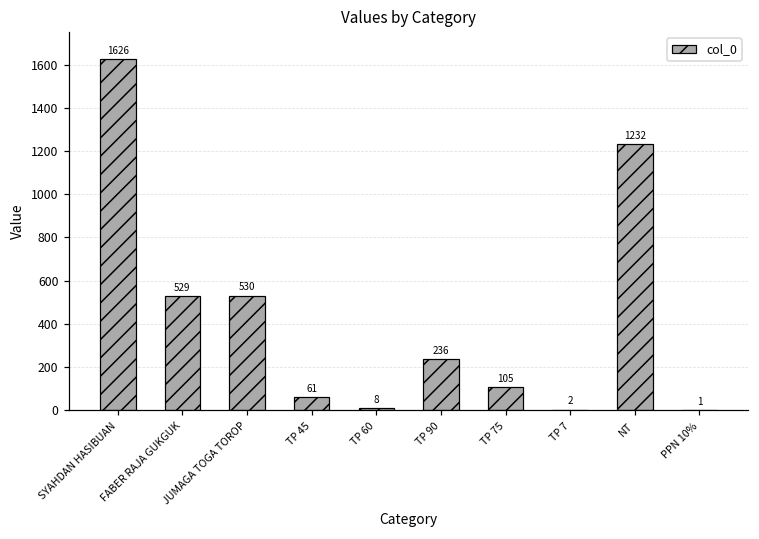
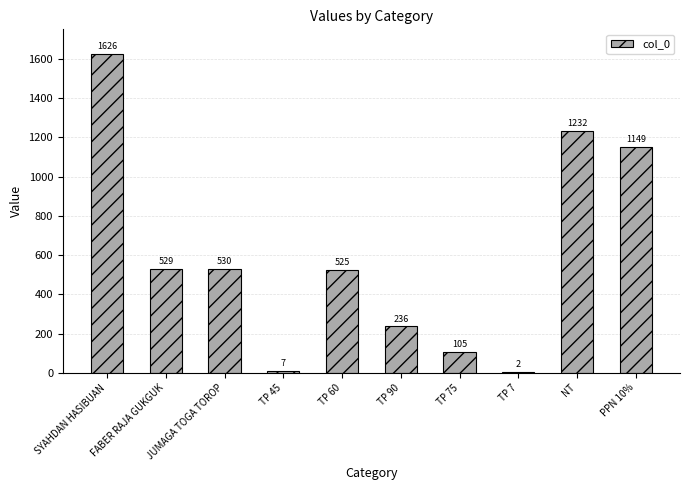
  {
    "SYAHDAN HASIBUAN": 1626,
    "FABER RAJA GUKGUK": 529,
    "JUMAGA TOGA TOROP": 530,
-   "TP 45": 61,
-   "TP 60": 8,
+   "TP 45": 7,
+   "TP 60": 525,
    "TP 90": 236,
    "TP 75": 105,
    "TP 7": 2,
    "NT": 1232,
-   "PPN 10%": 1
+   "PPN 10%": 1149
  }
